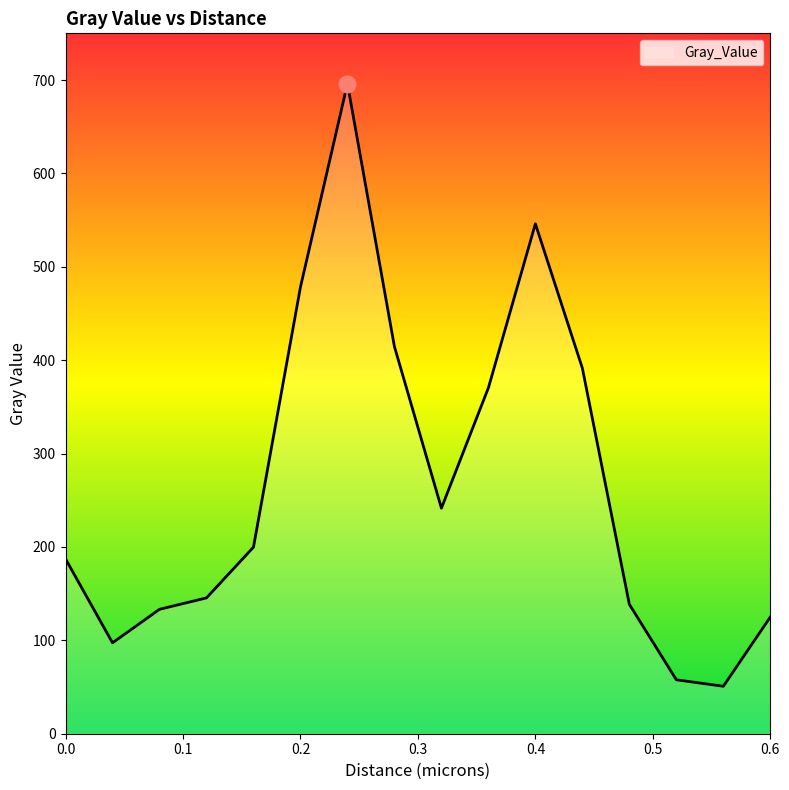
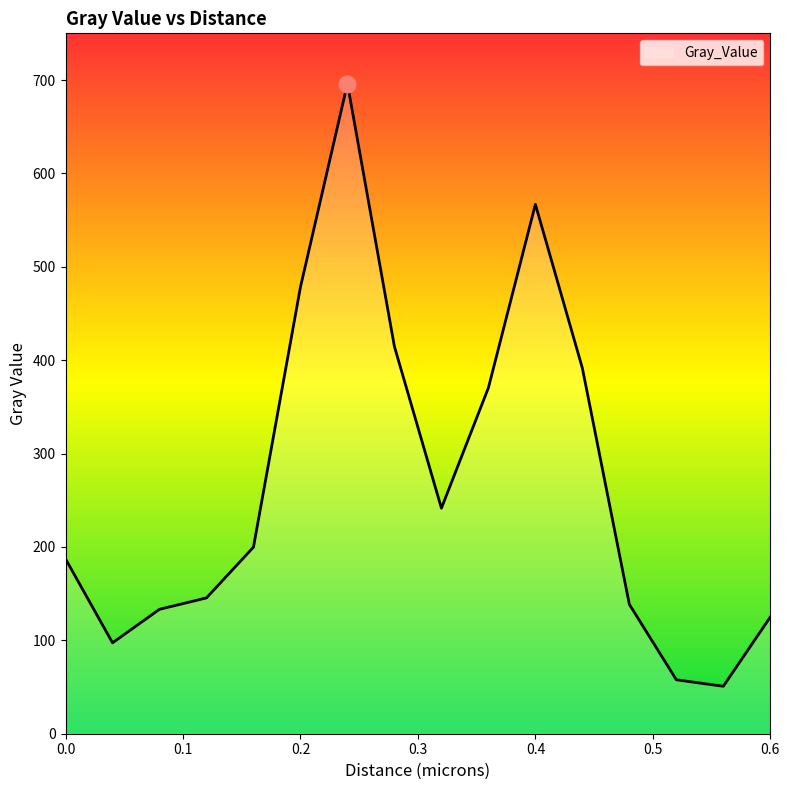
  {
    "Gray_Value": {
      "0.0": 190,
      "0.2": 480,
-     "0.4": 550,
+     "0.4": 570,
      "0.6": 120
    }
  }
